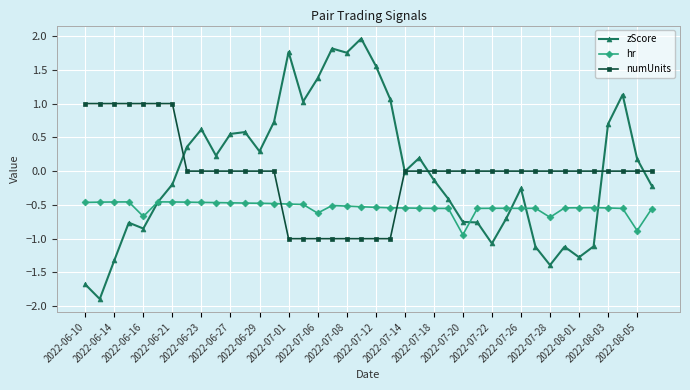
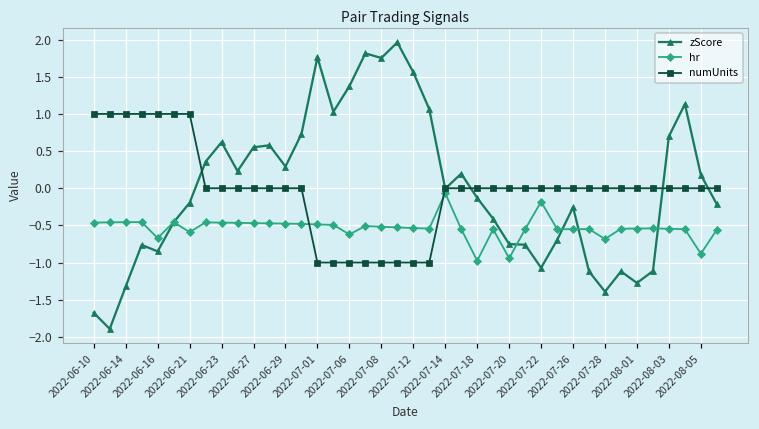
  {
    "hr": {
      "2022-06-10": -0.5,
      "2022-06-14": -0.5,
      "2022-06-16": -0.7,
-     "2022-06-21": -0.5,
+     "2022-06-21": -0.6,
      "2022-06-23": -0.5,
      "2022-06-27": -0.5,
      "2022-06-29": -0.5,
      "2022-07-01": -0.5,
      "2022-07-06": -0.6,
      "2022-07-08": -0.5,
      "2022-07-12": -0.5,
-     "2022-07-14": -0.5,
-     "2022-07-18": -0.6,
+     "2022-07-14": -0.1,
+     "2022-07-18": -1.0,
      "2022-07-20": -0.9,
-     "2022-07-22": -0.6,
+     "2022-07-22": -0.2,
      "2022-07-26": -0.6,
      "2022-07-28": -0.7,
      "2022-08-01": -0.5,
      "2022-08-03": -0.5,
      "2022-08-05": -0.9
    }
  }
